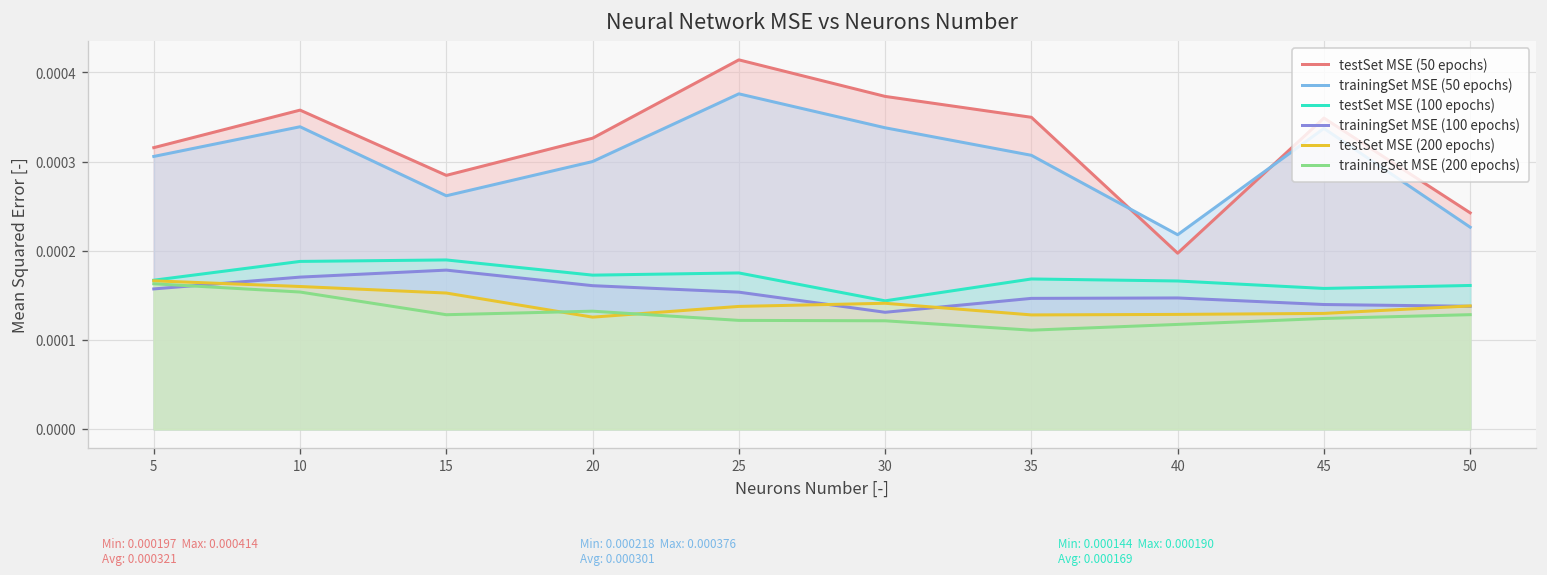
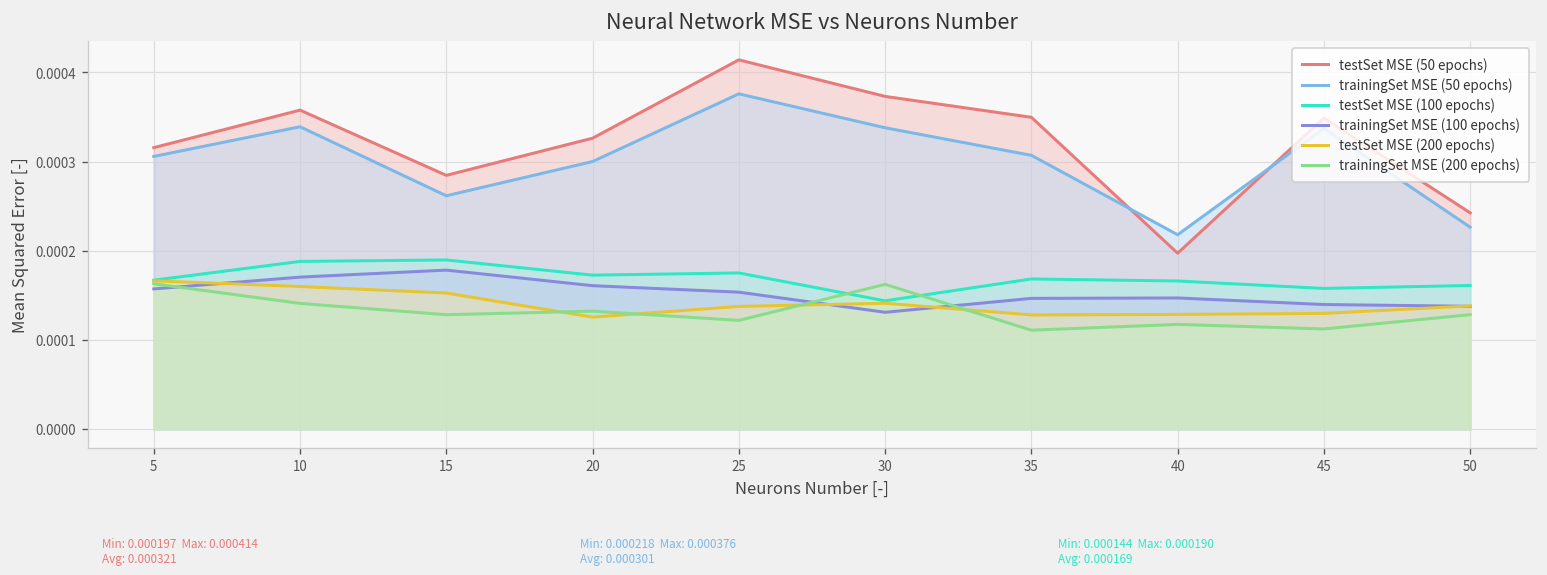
  {
    "testSet MSE (50 epochs)": {
      "5": 0.00032,
      "10": 0.00036,
      "15": 0.00028,
      "20": 0.00033,
      "25": 0.00041,
      "30": 0.00037,
      "35": 0.00035,
      "40": 0.00020,
      "50": 0.00024
    },
    "testSet MSE (100 epochs)": {
      "10": 0.00019,
      "15": 0.00019,
      "20": 0.00017,
      "25": 0.00018,
      "35": 0.00017,
      "40": 0.00017,
      "45": 0.00016,
      "50": 0.00016
    },
    "testSet MSE (200 epochs)": {
      "10": 0.00016,
      "15": 0.00015,
      "20": 0.00013,
      "25": 0.00014,
      "35": 0.00013,
      "40": 0.00013,
      "45": 0.00013
    },
    "trainingSet MSE (200 epochs)": {
-     "10": 0.00015,
+     "10": 0.00014,
      "15": 0.00013,
      "20": 0.00013,
      "25": 0.00012,
-     "30": 0.00012,
+     "30": 0.00016,
      "35": 0.00011,
      "40": 0.00012,
-     "45": 0.00012,
+     "45": 0.00011,
      "50": 0.00013
    }
  }
